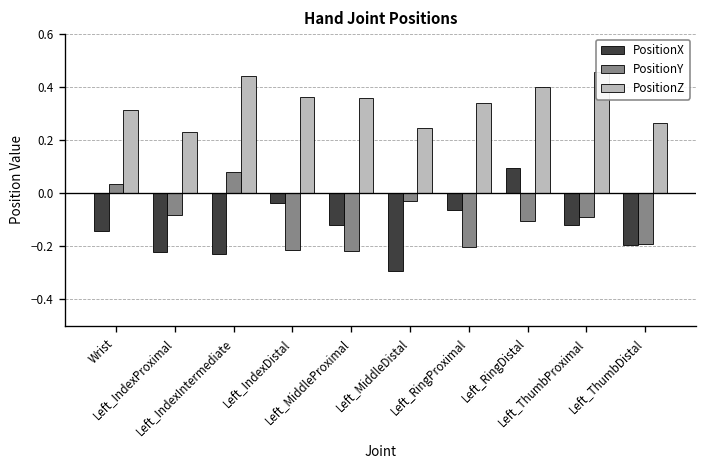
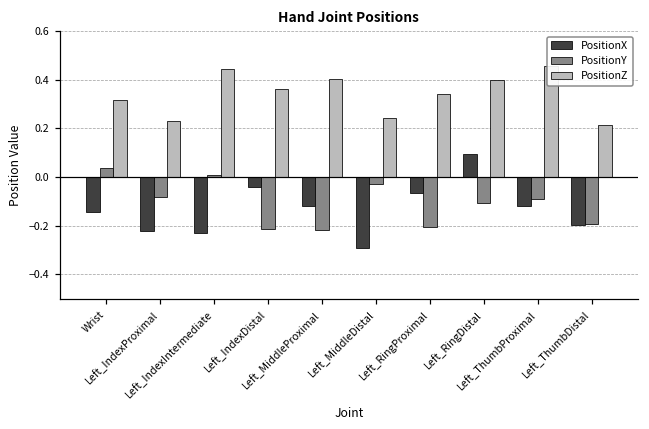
  {
    "PositionX": {
      "Wrist": -0.14,
      "Left_IndexProximal": -0.22,
      "Left_IndexIntermediate": -0.23,
      "Left_IndexDistal": -0.04,
      "Left_MiddleProximal": -0.12,
      "Left_MiddleDistal": -0.29,
      "Left_RingProximal": -0.06,
      "Left_RingDistal": 0.09,
      "Left_ThumbProximal": -0.12,
      "Left_ThumbDistal": -0.20
    },
    "PositionY": {
      "Wrist": 0.04,
      "Left_IndexProximal": -0.08,
-     "Left_IndexIntermediate": 0.08,
+     "Left_IndexIntermediate": 0.01,
      "Left_IndexDistal": -0.21,
      "Left_MiddleProximal": -0.22,
      "Left_MiddleDistal": -0.03,
      "Left_RingProximal": -0.20,
      "Left_RingDistal": -0.11,
      "Left_ThumbProximal": -0.09,
      "Left_ThumbDistal": -0.19
    },
    "PositionZ": {
      "Wrist": 0.31,
      "Left_IndexProximal": 0.23,
      "Left_IndexIntermediate": 0.44,
      "Left_IndexDistal": 0.36,
-     "Left_MiddleProximal": 0.36,
+     "Left_MiddleProximal": 0.40,
      "Left_MiddleDistal": 0.24,
      "Left_RingProximal": 0.34,
      "Left_RingDistal": 0.40,
-     "Left_ThumbDistal": 0.26
+     "Left_ThumbDistal": 0.21
    }
  }
